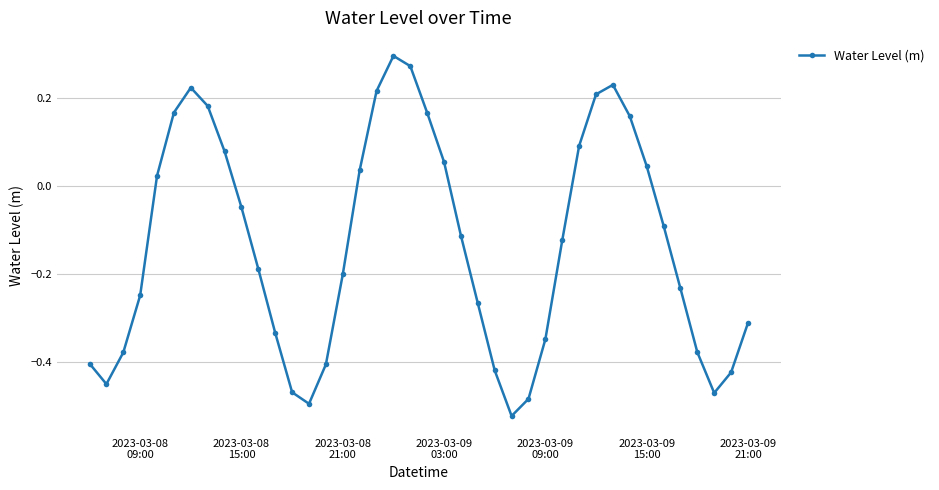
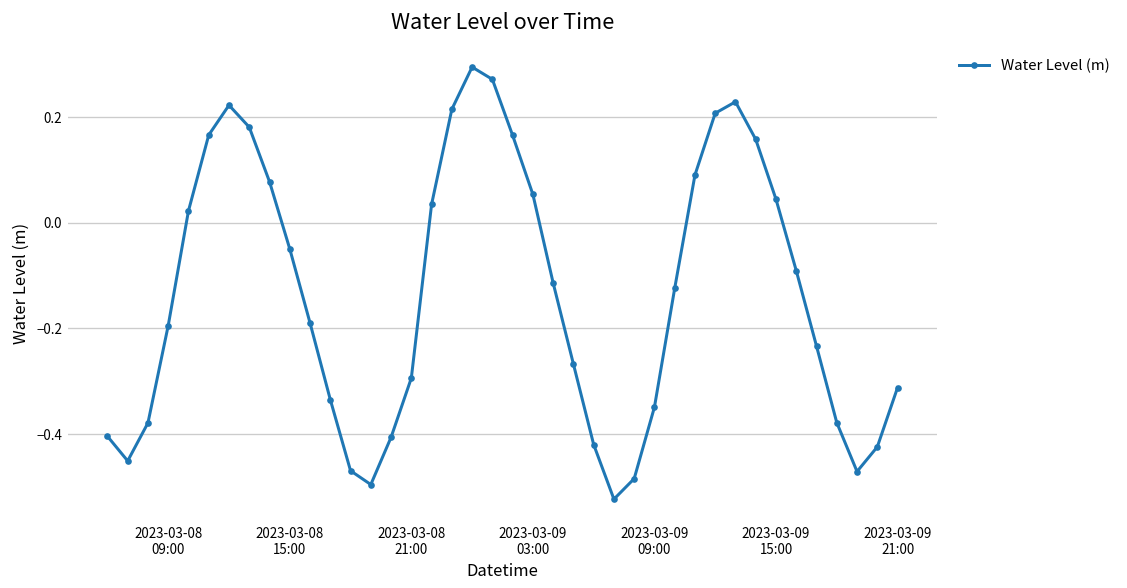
  {
-   "2023-03-08 09:00": -0.25,
+   "2023-03-08 09:00": -0.19,
    "2023-03-08 15:00": -0.05,
-   "2023-03-08 21:00": -0.20,
+   "2023-03-08 21:00": -0.29,
    "2023-03-09 03:00": 0.05,
    "2023-03-09 09:00": -0.35,
    "2023-03-09 15:00": 0.04,
    "2023-03-09 21:00": -0.31
  }
